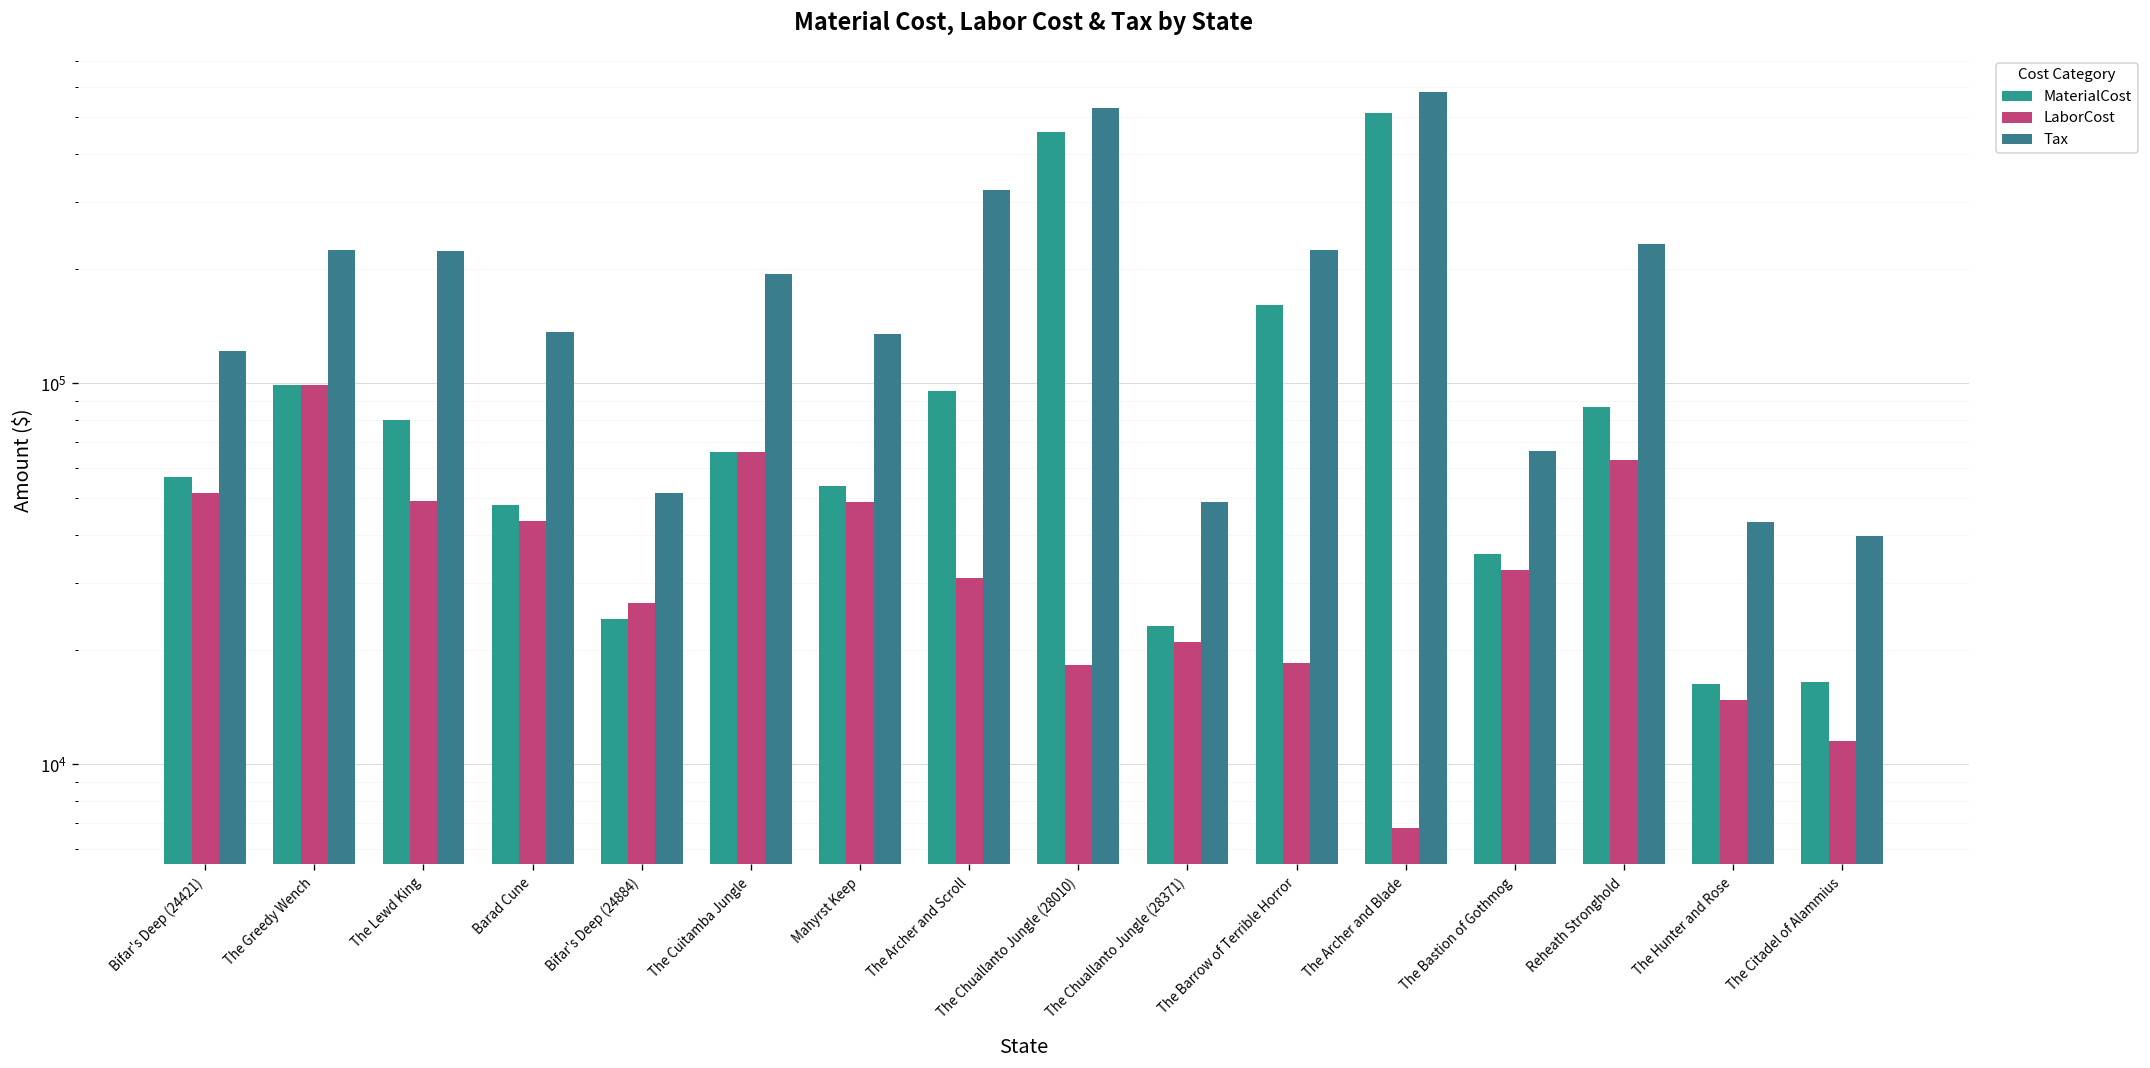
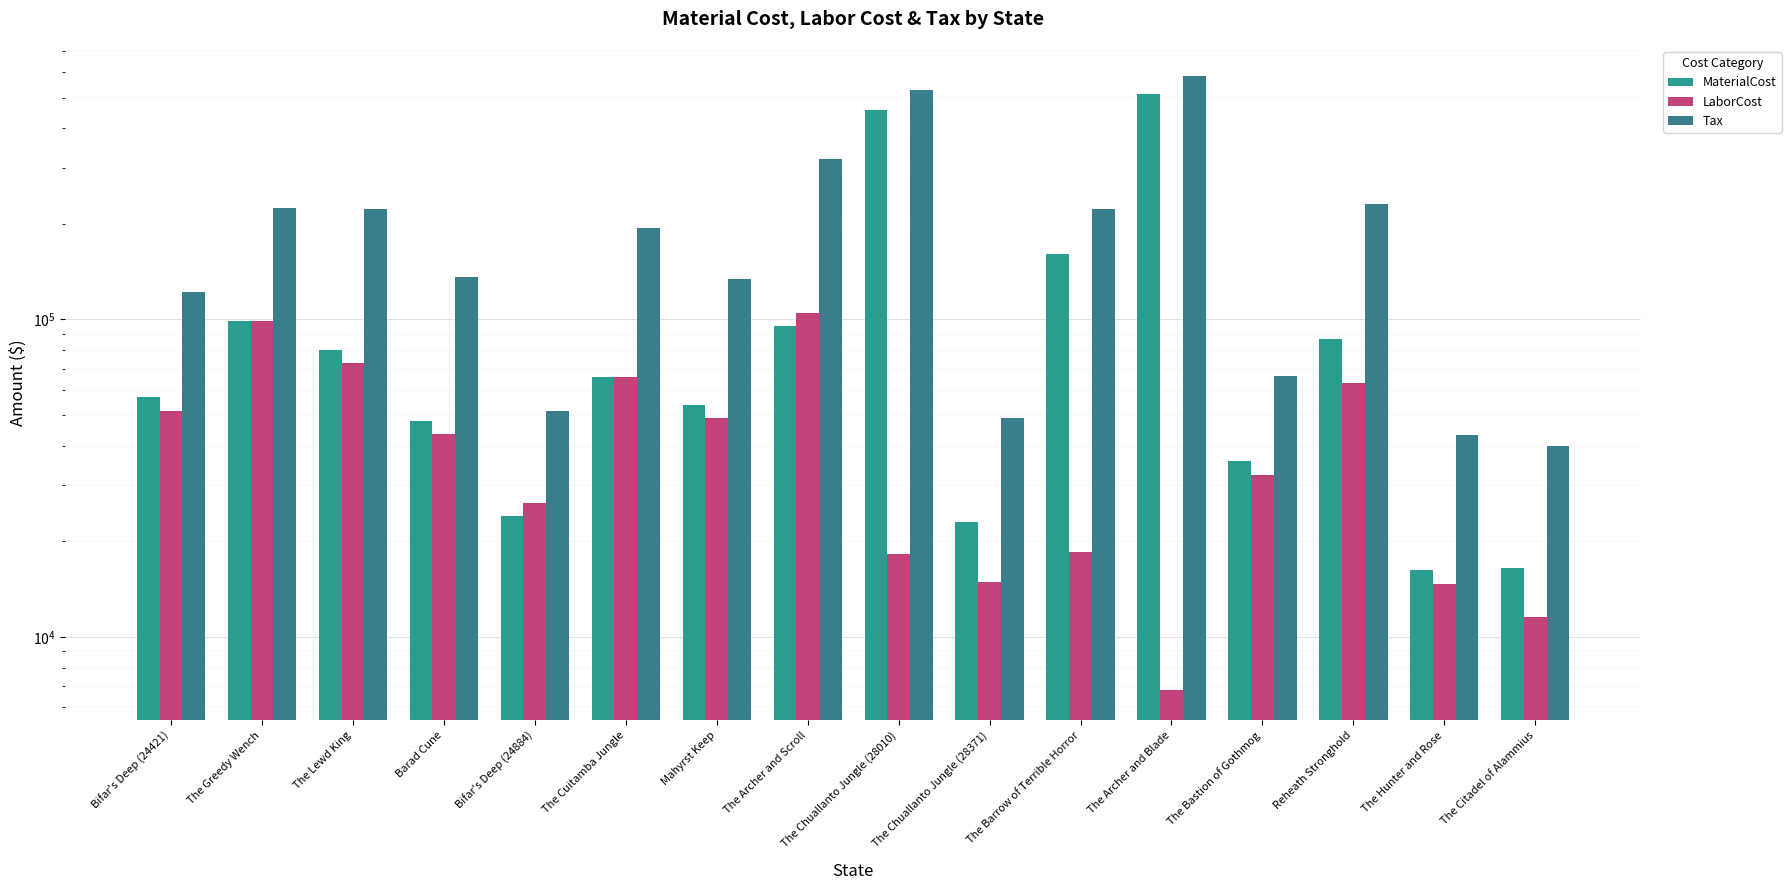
  {
    "LaborCost": {
      "Bifar's Deep (24421)": 52000,
      "The Greedy Wench": 99000,
-     "The Lewd King": 49000,
+     "The Lewd King": 73000,
      "Barad Cune": 44000,
      "Bifar's Deep (24884)": 26000,
      "The Cuitamba Jungle": 66000,
      "Mahyrst Keep": 49000,
-     "The Archer and Scroll": 31000,
+     "The Archer and Scroll": 105000,
      "The Chuallanto Jungle (28010)": 18000,
-     "The Chuallanto Jungle (28371)": 21000,
+     "The Chuallanto Jungle (28371)": 15000,
      "The Barrow of Terrible Horror": 18000,
      "The Archer and Blade": 6800,
      "The Bastion of Gothmog": 32000,
      "Reheath Stronghold": 63000,
      "The Hunter and Rose": 15000,
      "The Citadel of Alammius": 11500
    }
  }
